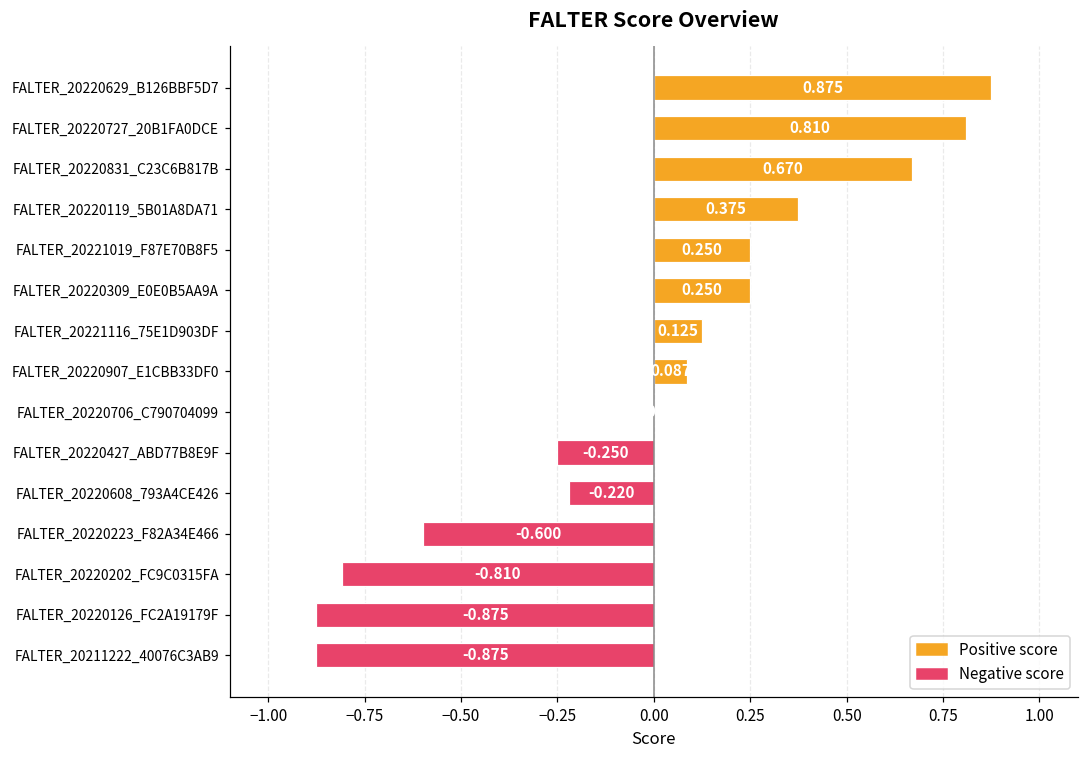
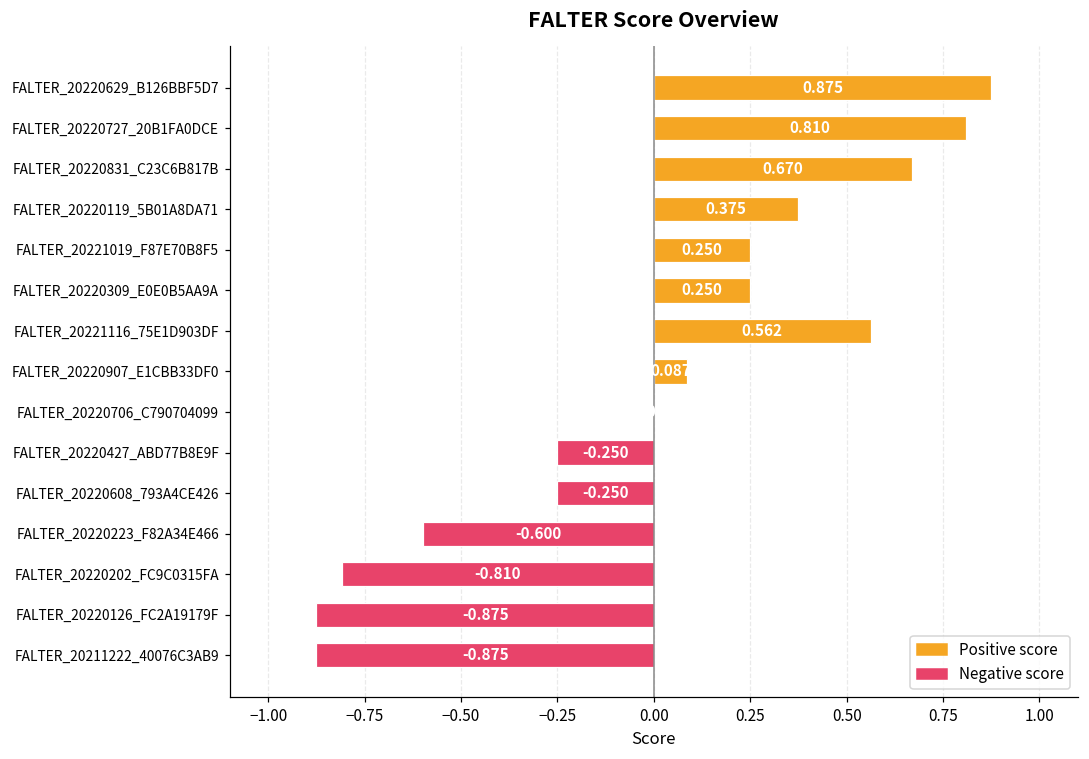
  {
    "FALTER_20220629_B126BBF5D7": 0.875,
    "FALTER_20220727_20B1FA0DCE": 0.810,
    "FALTER_20220831_C23C6B817B": 0.670,
    "FALTER_20220119_5B01A8DA71": 0.375,
    "FALTER_20221019_F87E70B8F5": 0.250,
    "FALTER_20220309_E0E0B5AA9A": 0.250,
-   "FALTER_20221116_75E1D903DF": 0.125,
+   "FALTER_20221116_75E1D903DF": 0.562,
    "FALTER_20220907_E1CBB33DF0": 0.087,
    "FALTER_20220427_ABD77B8E9F": -0.250,
-   "FALTER_20220608_793A4CE426": -0.220,
+   "FALTER_20220608_793A4CE426": -0.250,
    "FALTER_20220223_F82A34E466": -0.600,
    "FALTER_20220202_FC9C0315FA": -0.810,
    "FALTER_20220126_FC2A19179F": -0.875,
    "FALTER_20211222_40076C3AB9": -0.875
  }
